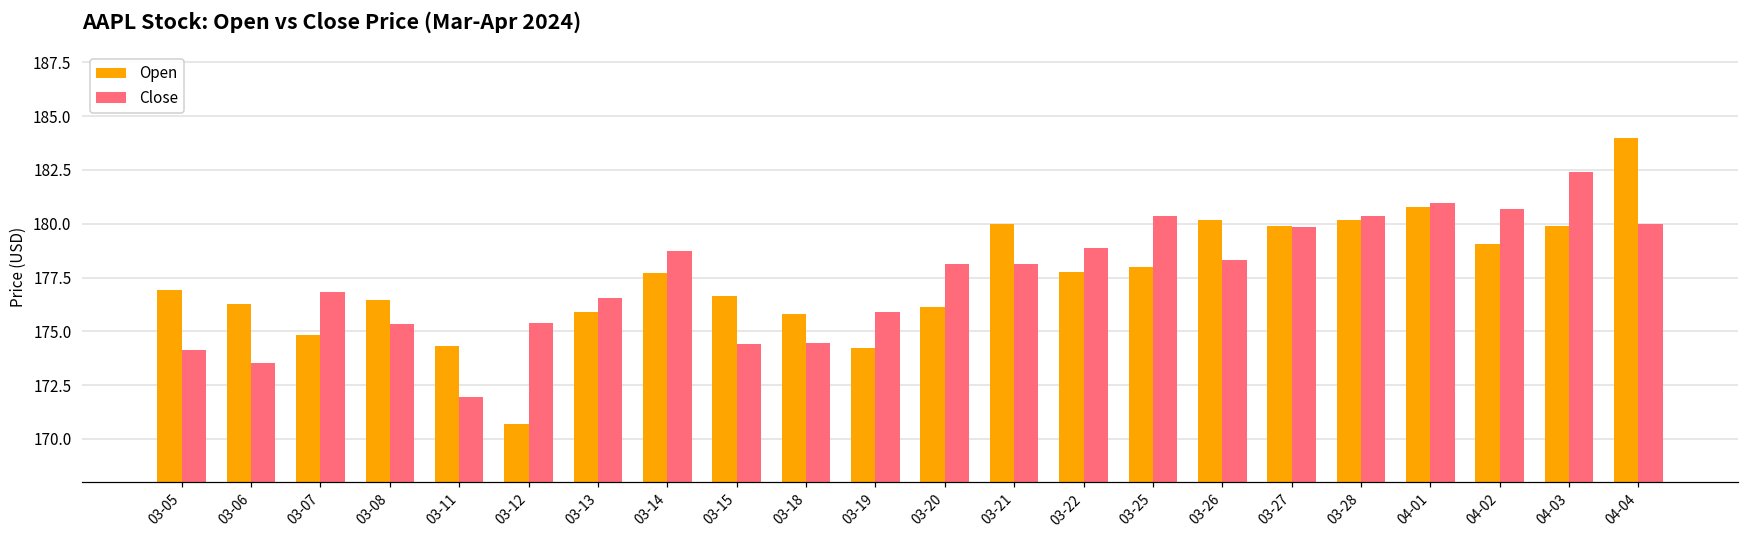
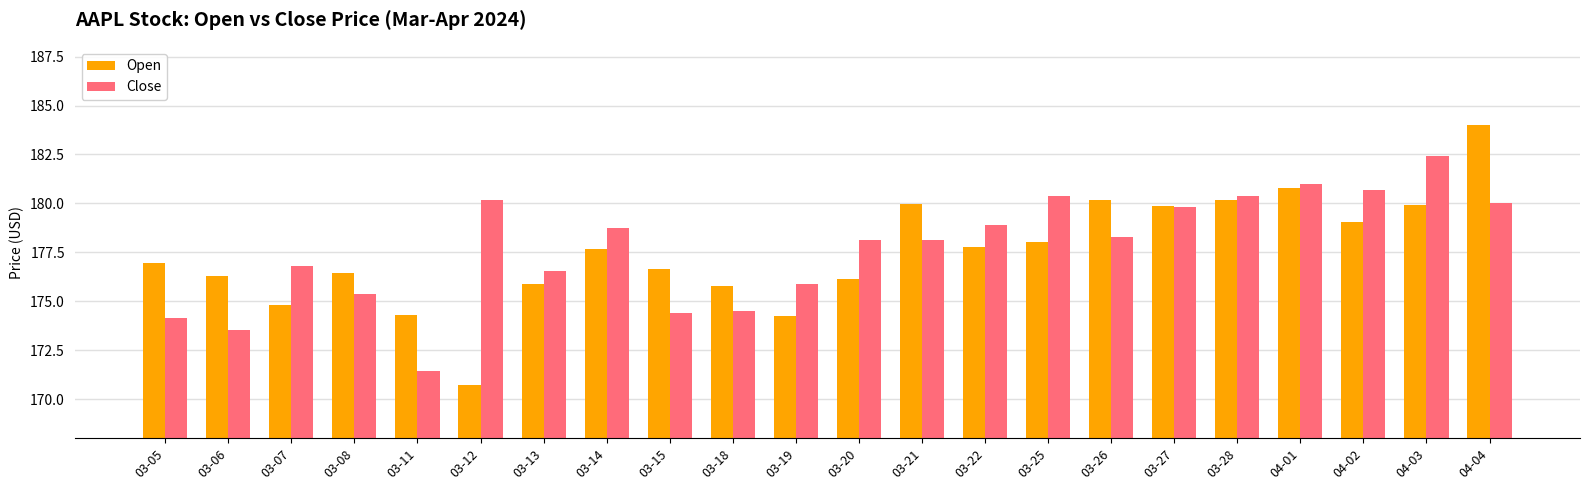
  {
    "Open": {
      "03-05": 176.9,
      "03-06": 176.3,
      "03-07": 174.8,
      "03-08": 176.4,
      "03-11": 174.3,
      "03-12": 170.7,
      "03-13": 175.9,
      "03-14": 177.7,
      "03-15": 176.6,
      "03-18": 175.8,
      "03-19": 174.2,
      "03-20": 176.1,
      "03-21": 180.0,
      "03-22": 177.8,
      "03-25": 178.0,
      "03-26": 180.1,
      "03-27": 179.9,
      "03-28": 180.2,
      "04-01": 180.8,
      "04-02": 179.1,
      "04-03": 179.9,
      "04-04": 184.0
    },
    "Close": {
      "03-05": 174.1,
      "03-06": 173.5,
      "03-07": 176.8,
      "03-08": 175.4,
-     "03-11": 172.0,
-     "03-12": 175.4,
+     "03-11": 171.4,
+     "03-12": 180.2,
      "03-13": 176.6,
      "03-14": 178.8,
      "03-15": 174.4,
      "03-18": 174.5,
      "03-19": 175.9,
      "03-20": 178.1,
      "03-21": 178.1,
      "03-22": 178.9,
      "03-25": 180.4,
      "03-26": 178.3,
      "03-27": 179.8,
      "03-28": 180.4,
      "04-01": 181.0,
      "04-02": 180.7,
      "04-03": 182.4,
      "04-04": 180.0
    }
  }
